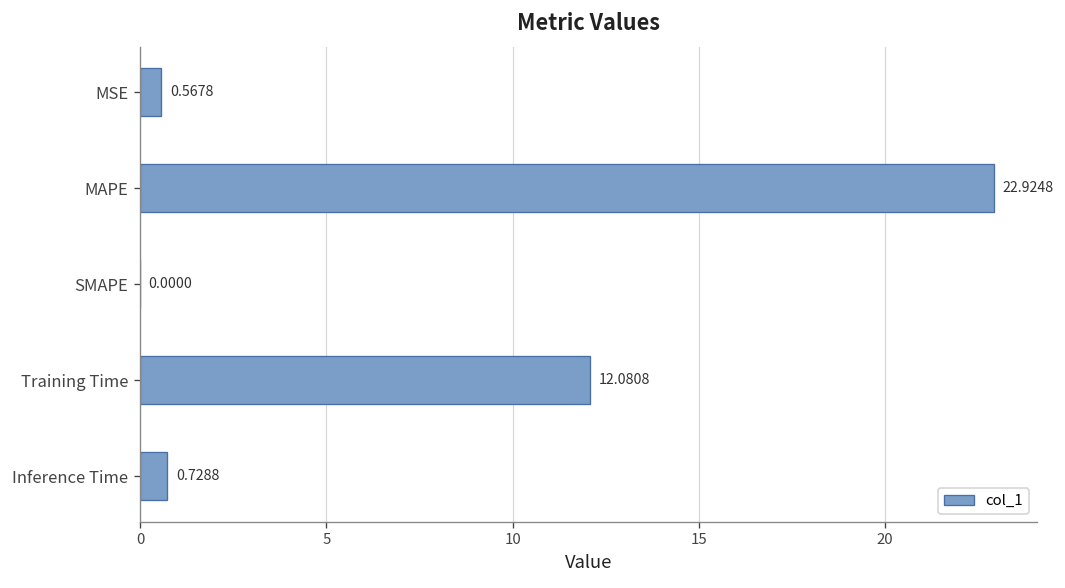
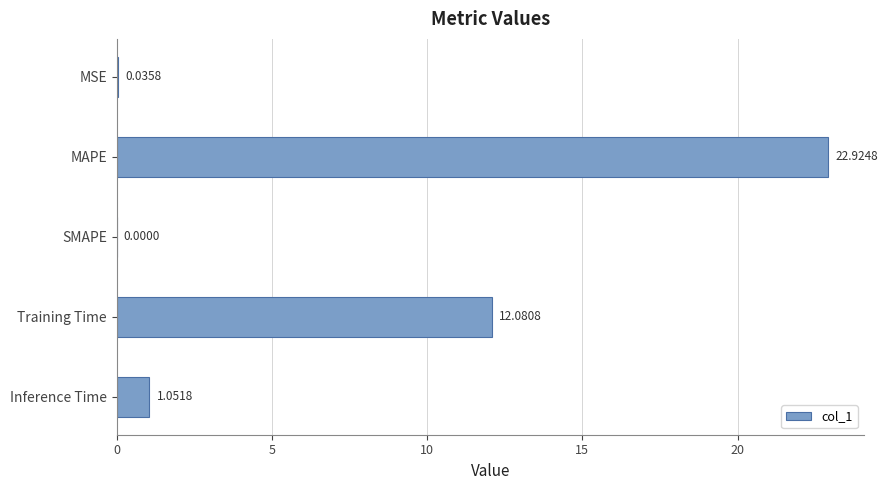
  {
-   "MSE": 0.5678,
+   "MSE": 0.0358,
    "MAPE": 22.9248,
    "SMAPE": 0.0000,
    "Training Time": 12.0808,
-   "Inference Time": 0.7288
+   "Inference Time": 1.0518
  }
